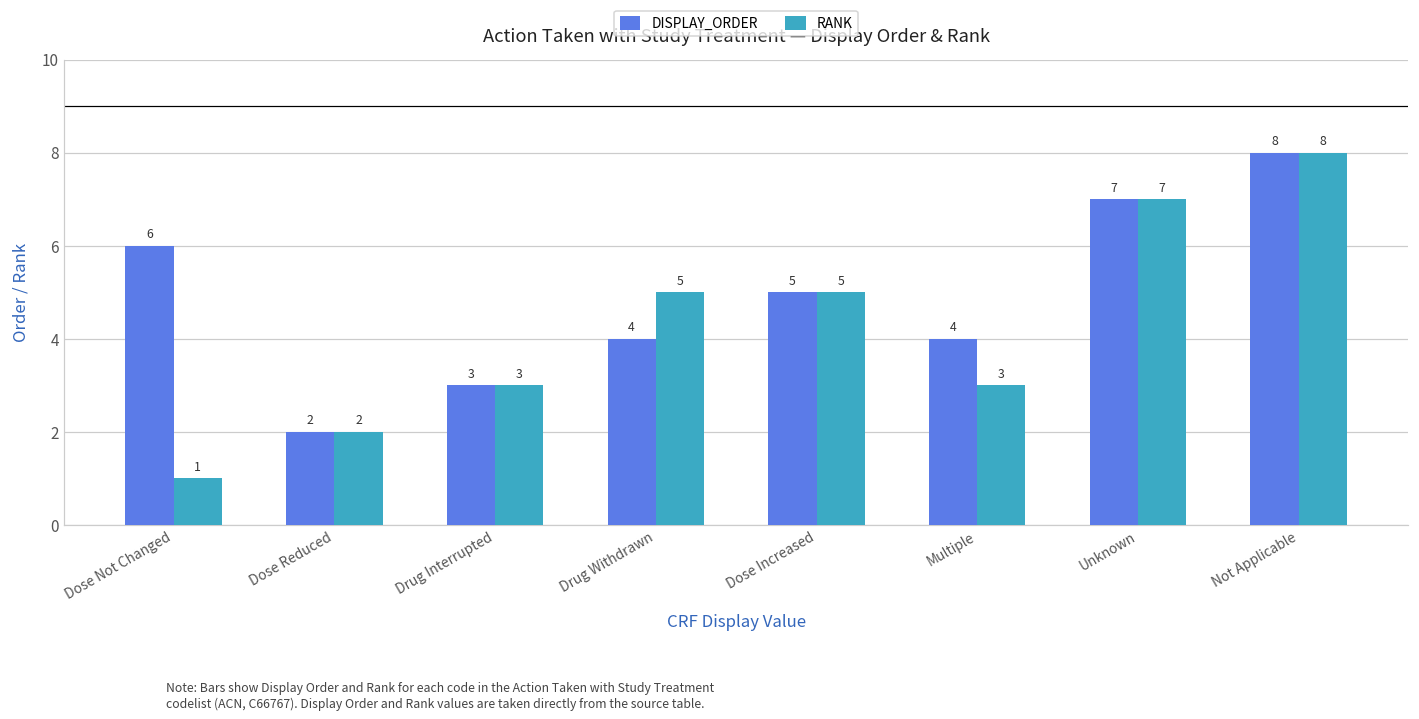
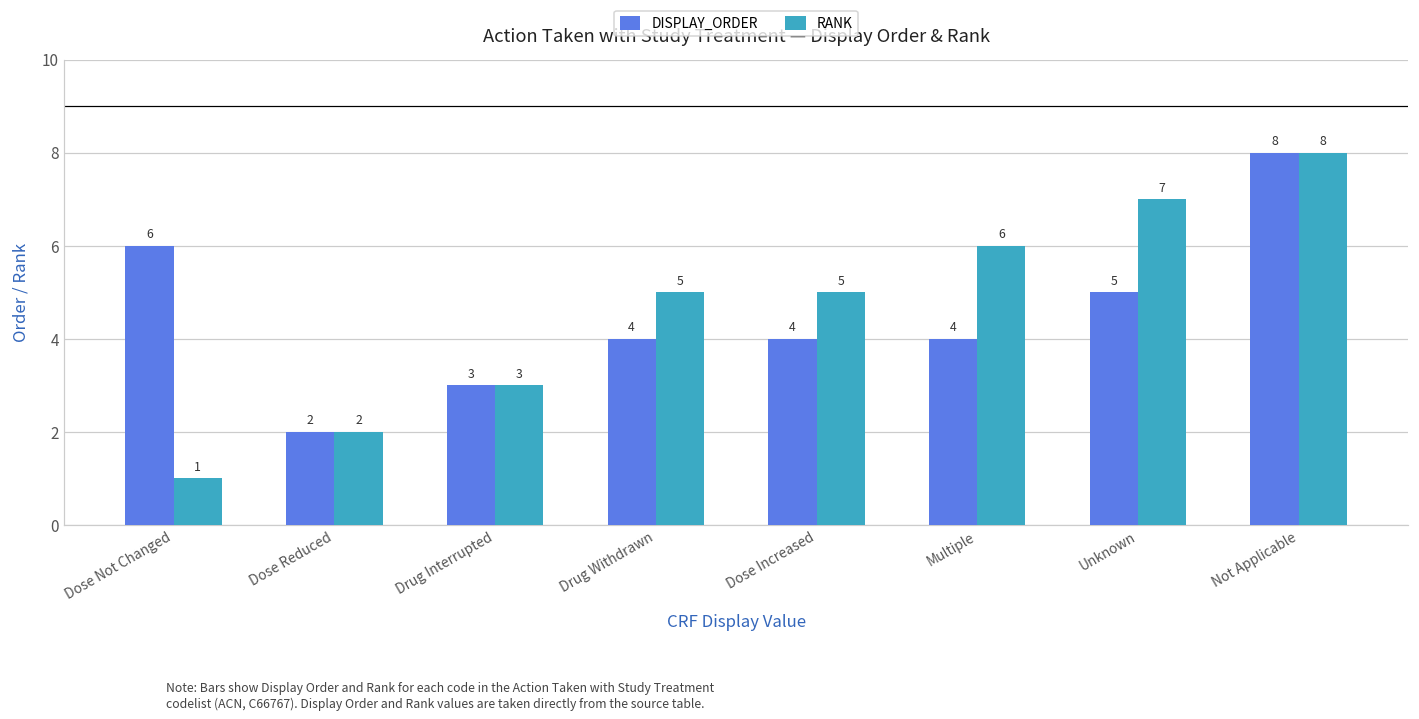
  {
    "DISPLAY_ORDER": {
      "Dose Not Changed": 6,
      "Dose Reduced": 2,
      "Drug Interrupted": 3,
      "Drug Withdrawn": 4,
-     "Dose Increased": 5,
+     "Dose Increased": 4,
      "Multiple": 4,
-     "Unknown": 7,
+     "Unknown": 5,
      "Not Applicable": 8
    },
    "RANK": {
      "Dose Not Changed": 1,
      "Dose Reduced": 2,
      "Drug Interrupted": 3,
      "Drug Withdrawn": 5,
      "Dose Increased": 5,
-     "Multiple": 3,
+     "Multiple": 6,
      "Unknown": 7,
      "Not Applicable": 8
    }
  }
